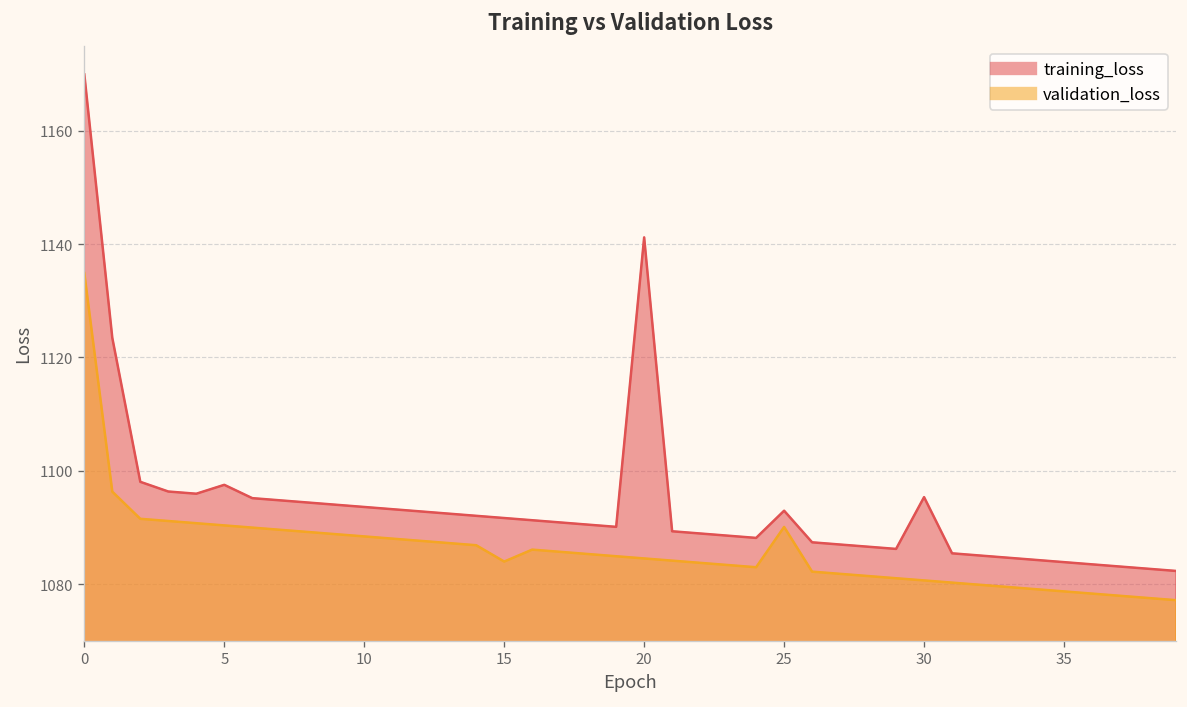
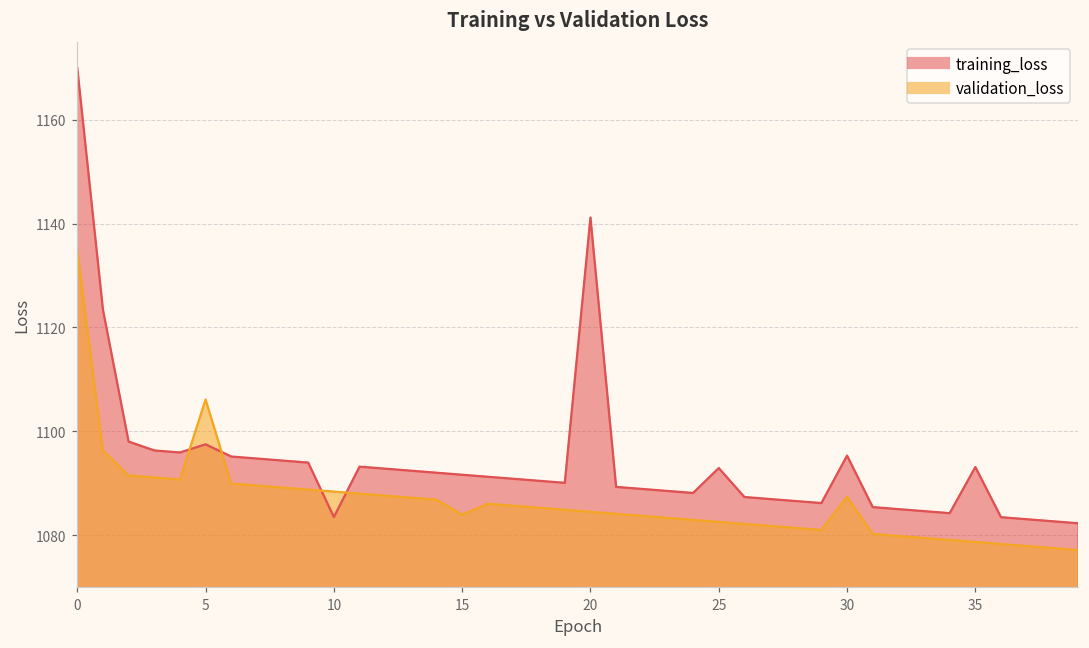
  {
    "training_loss": {
      "0": 1170,
      "5": 1097,
-     "10": 1094,
+     "10": 1083,
      "15": 1092,
      "20": 1141,
      "25": 1093,
      "30": 1095,
-     "35": 1084
+     "35": 1093
    },
    "validation_loss": {
      "0": 1135,
-     "5": 1090,
+     "5": 1106,
      "10": 1088,
      "15": 1084,
      "20": 1085,
-     "25": 1090,
-     "30": 1081,
+     "25": 1083,
+     "30": 1087,
      "35": 1079
    }
  }
